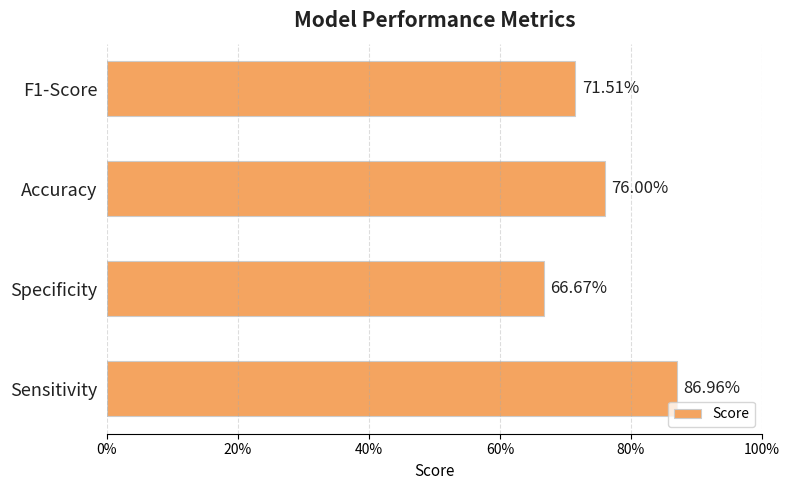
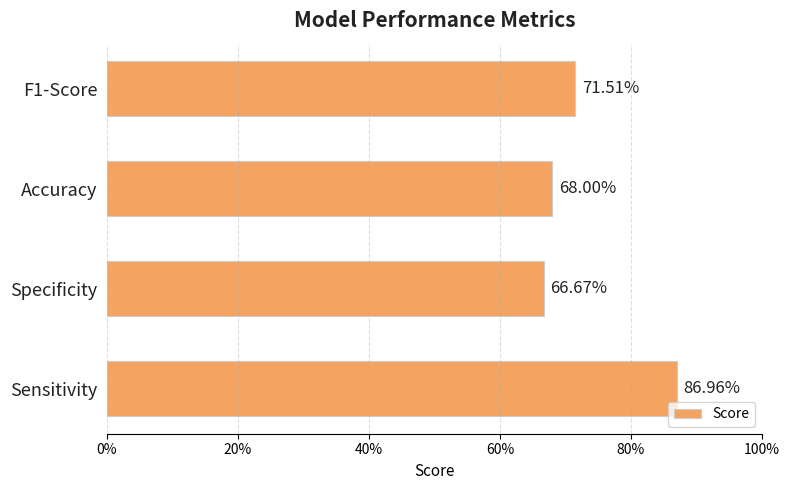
  {
    "F1-Score": "71.51%",
-   "Accuracy": "76.00%",
+   "Accuracy": "68.00%",
    "Specificity": "66.67%",
    "Sensitivity": "86.96%"
  }
